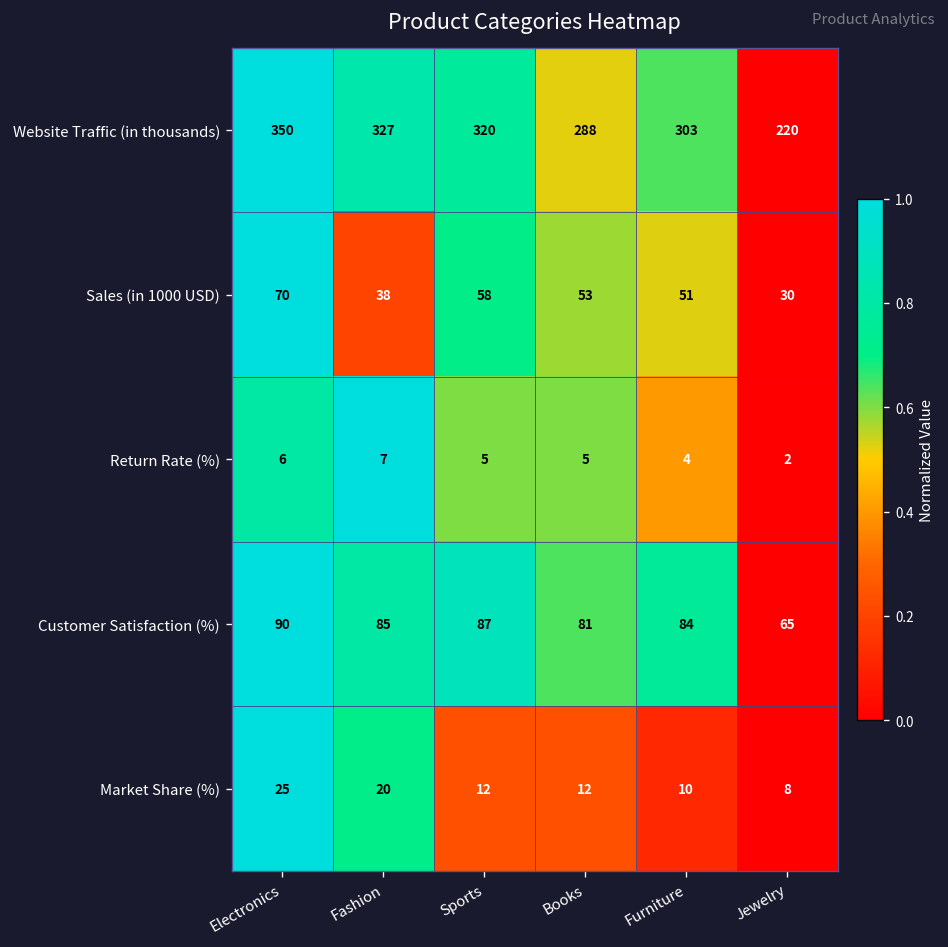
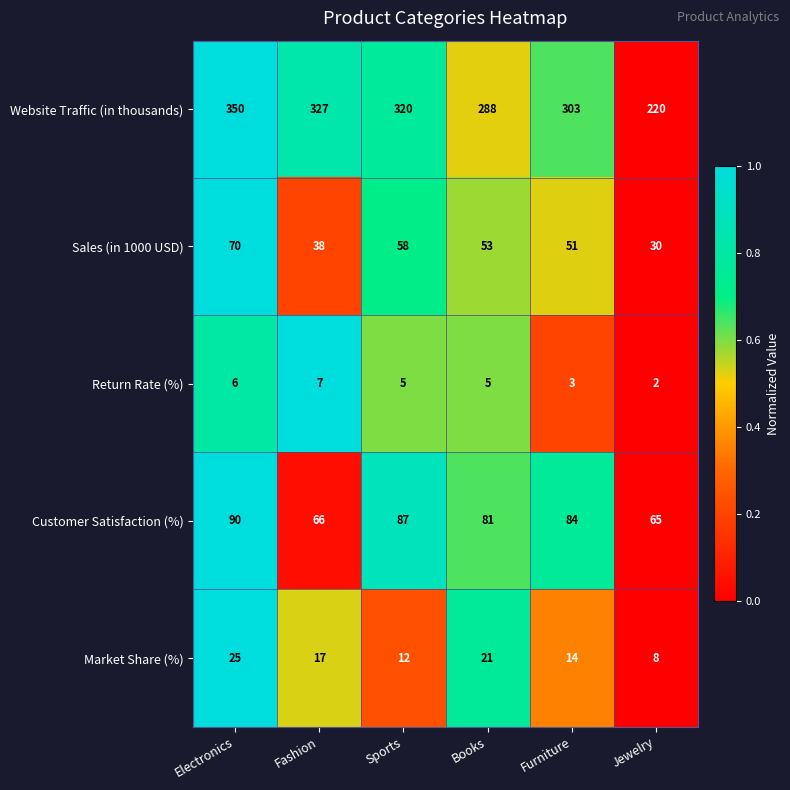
  {
    "Website Traffic (in thousands)": {
      "Electronics": 350,
      "Fashion": 327,
      "Sports": 320,
      "Books": 288,
      "Furniture": 303,
      "Jewelry": 220
    },
    "Sales (in 1000 USD)": {
      "Electronics": 70,
      "Fashion": 38,
      "Sports": 58,
      "Books": 53,
      "Furniture": 51,
      "Jewelry": 30
    },
    "Return Rate (%)": {
      "Electronics": 6,
      "Fashion": 7,
      "Sports": 5,
      "Books": 5,
-     "Furniture": 4,
+     "Furniture": 3,
      "Jewelry": 2
    },
    "Customer Satisfaction (%)": {
      "Electronics": 90,
-     "Fashion": 85,
+     "Fashion": 66,
      "Sports": 87,
      "Books": 81,
      "Furniture": 84,
      "Jewelry": 65
    },
    "Market Share (%)": {
      "Electronics": 25,
-     "Fashion": 20,
+     "Fashion": 17,
      "Sports": 12,
-     "Books": 12,
-     "Furniture": 10,
+     "Books": 21,
+     "Furniture": 14,
      "Jewelry": 8
    }
  }
